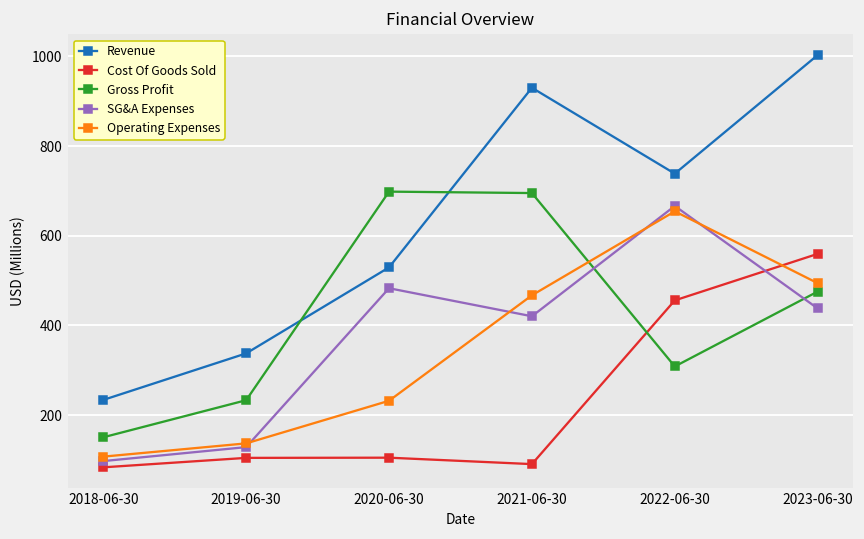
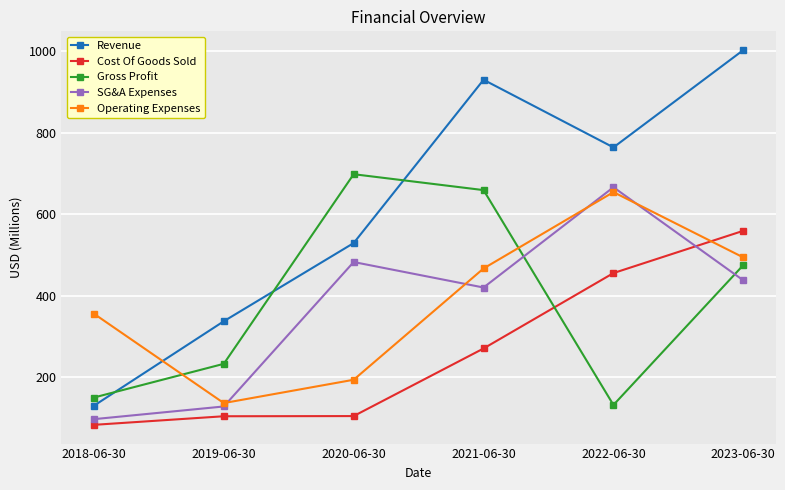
  {
    "Revenue": {
-     "2018-06-30": 230,
+     "2018-06-30": 130,
      "2019-06-30": 340,
      "2020-06-30": 530,
      "2021-06-30": 930,
-     "2022-06-30": 740,
+     "2022-06-30": 760,
      "2023-06-30": 1000
    },
    "Cost Of Goods Sold": {
      "2018-06-30": 80,
      "2019-06-30": 100,
      "2020-06-30": 100,
-     "2021-06-30": 90,
+     "2021-06-30": 270,
      "2022-06-30": 460,
      "2023-06-30": 560
    },
    "Gross Profit": {
      "2018-06-30": 150,
      "2019-06-30": 230,
      "2020-06-30": 700,
-     "2021-06-30": 700,
-     "2022-06-30": 310,
+     "2021-06-30": 660,
+     "2022-06-30": 130,
      "2023-06-30": 480
    },
    "SG&A Expenses": {
      "2018-06-30": 100,
      "2019-06-30": 130,
      "2020-06-30": 480,
      "2021-06-30": 420,
      "2022-06-30": 670,
      "2023-06-30": 440
    },
    "Operating Expenses": {
-     "2018-06-30": 110,
+     "2018-06-30": 360,
      "2019-06-30": 140,
-     "2020-06-30": 230,
+     "2020-06-30": 190,
      "2021-06-30": 470,
      "2022-06-30": 650,
      "2023-06-30": 490
    }
  }
